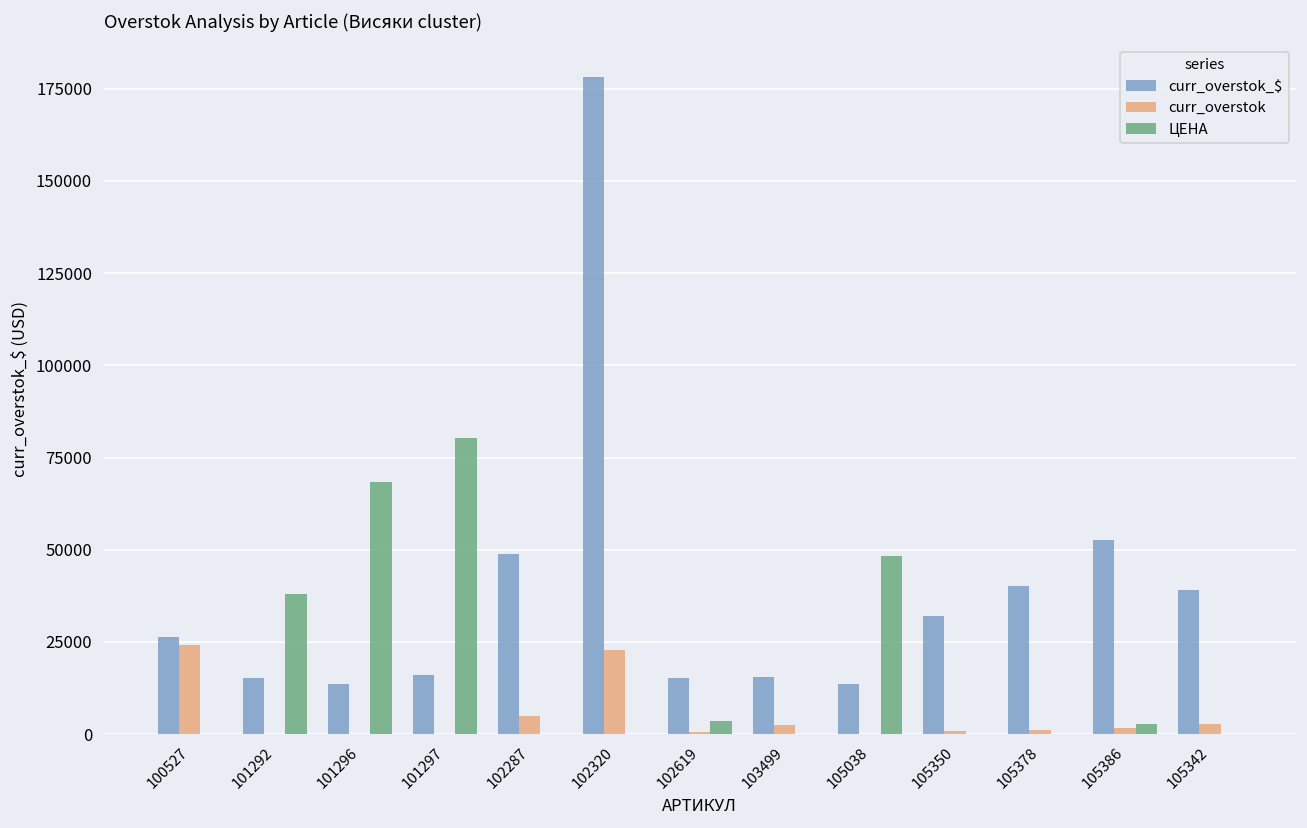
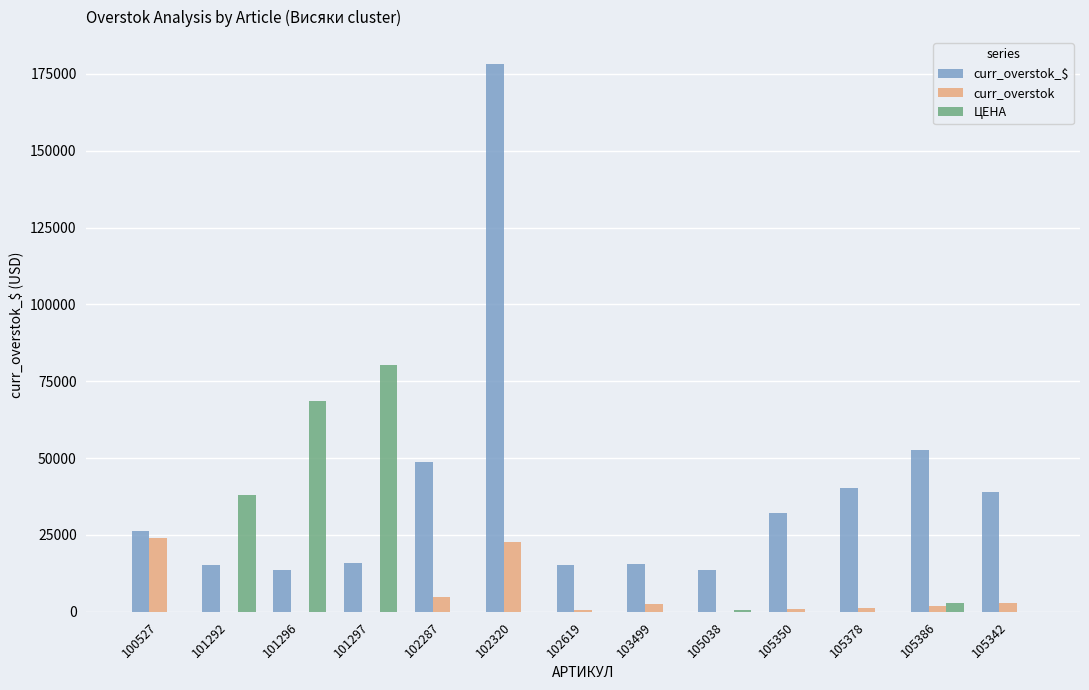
  {
    "curr_overstok_$": {
      "100527": 26000,
      "101292": 15000,
      "101296": 14000,
      "101297": 16000,
      "102287": 49000,
      "102320": 178000,
      "102619": 15000,
      "103499": 15000,
      "105038": 14000,
      "105350": 32000,
      "105378": 40000,
      "105386": 53000,
      "105342": 39000
    },
    "curr_overstok": {
      "100527": 24000,
      "102287": 5000,
      "102320": 23000,
      "103499": 2000,
      "105378": 1000,
      "105386": 2000,
      "105342": 3000
    },
    "ЦЕНА": {
      "101292": 38000,
      "101296": 69000,
      "101297": 80000,
-     "102619": 4000,
-     "105038": 48000,
+     "102619": 0,
+     "105038": 1000,
      "105386": 3000
    }
  }
